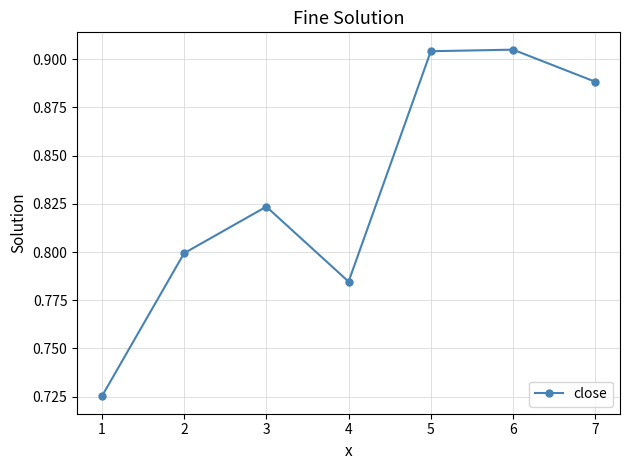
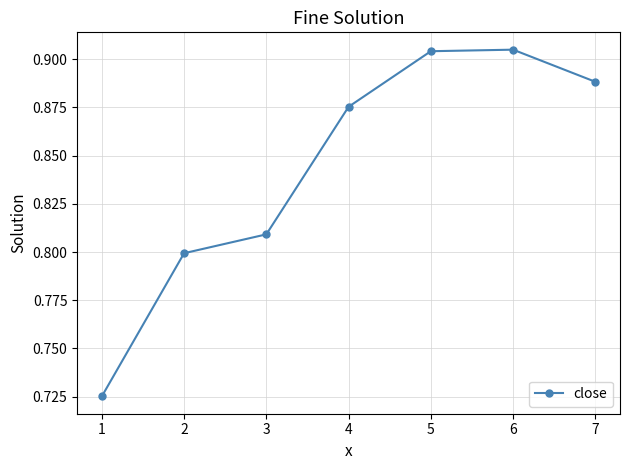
  {
    "1": 0.725,
    "2": 0.799,
-   "3": 0.824,
-   "4": 0.785,
+   "3": 0.809,
+   "4": 0.875,
    "5": 0.904,
    "6": 0.905,
    "7": 0.888
  }
